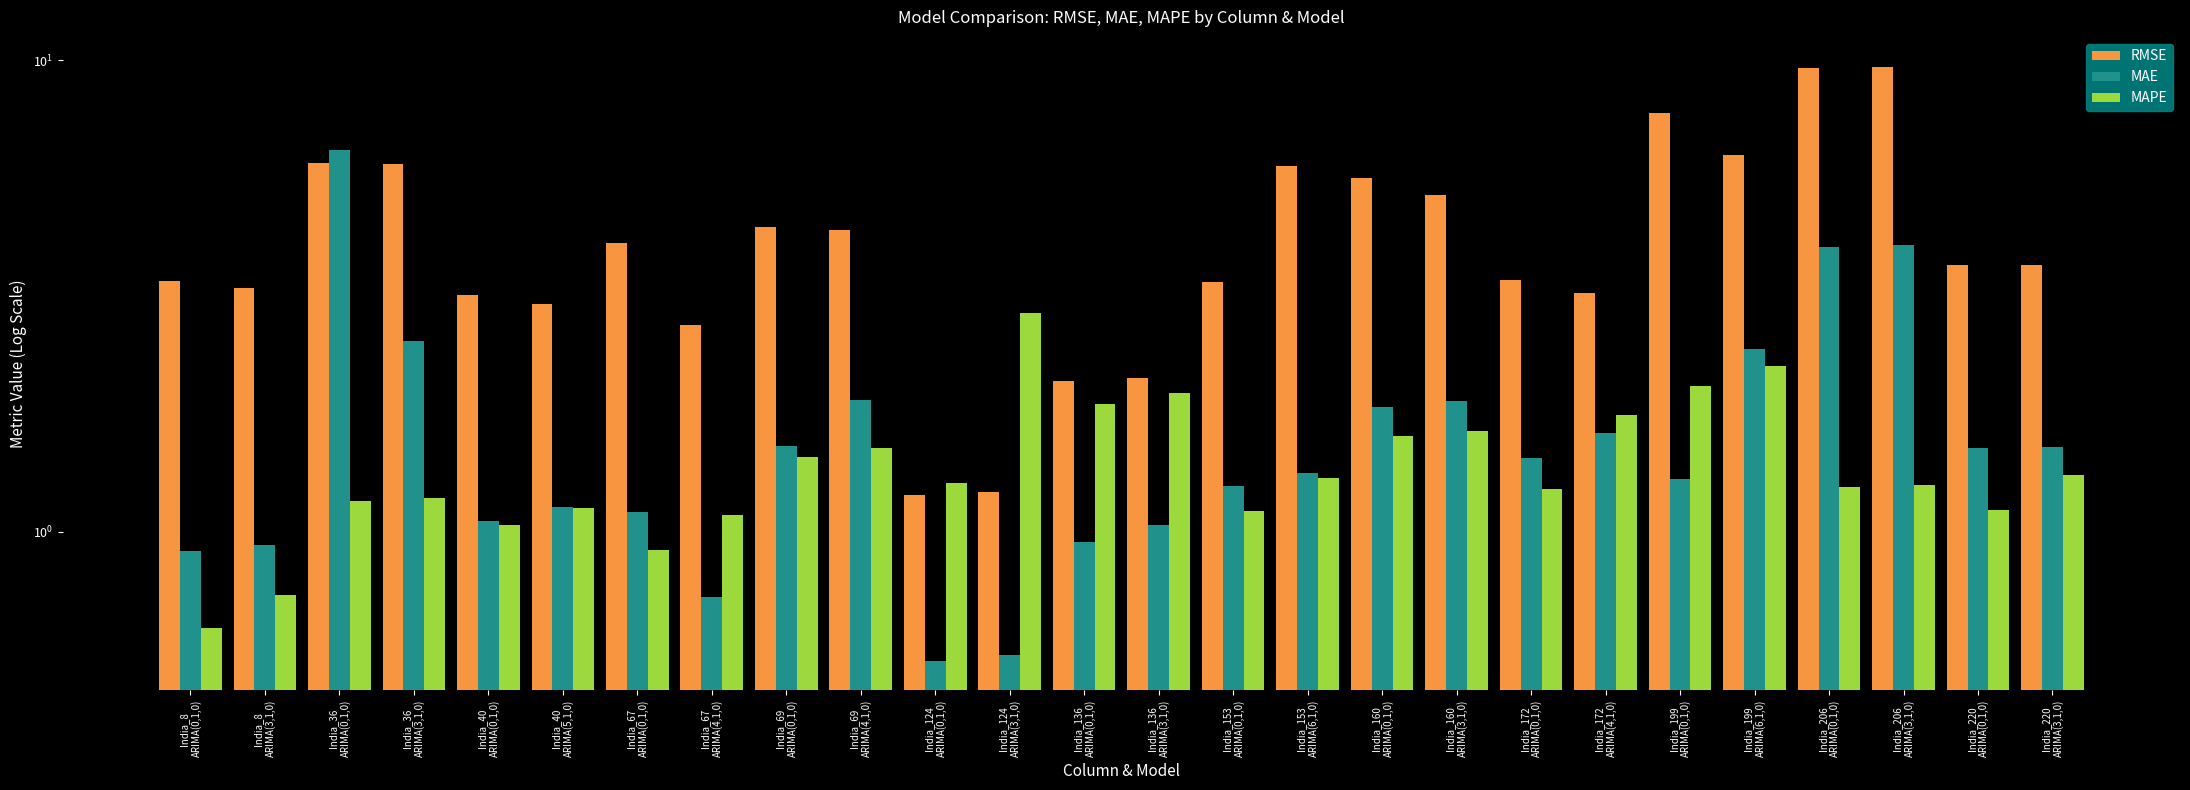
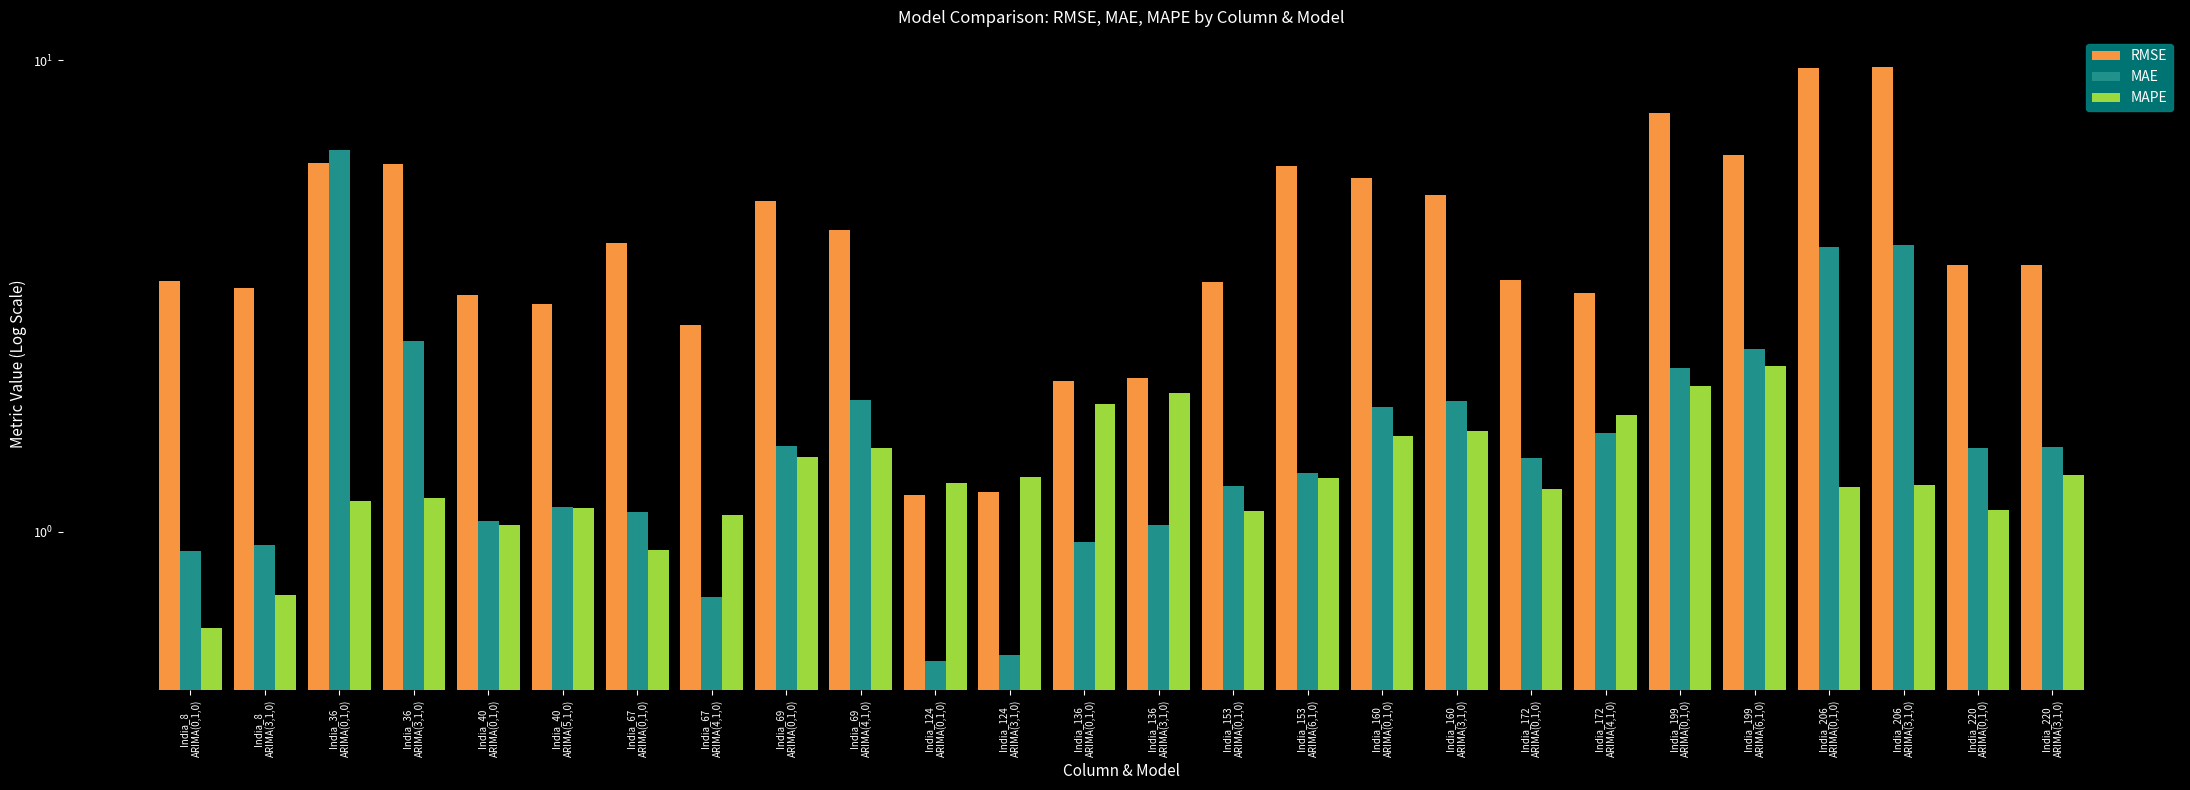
  {
    "RMSE": {
      "India_8 ARIMA(0,1,0)": 3.4,
      "India_8 ARIMA(3,1,0)": 3.3,
      "India_36 ARIMA(0,1,0)": 6.0,
      "India_36 ARIMA(3,1,0)": 6.0,
      "India_40 ARIMA(0,1,0)": 3.2,
      "India_40 ARIMA(5,1,0)": 3.0,
      "India_67 ARIMA(0,1,0)": 4.1,
      "India_67 ARIMA(4,1,0)": 2.7,
-     "India_69 ARIMA(0,1,0)": 4.4,
+     "India_69 ARIMA(0,1,0)": 5.0,
      "India_69 ARIMA(4,1,0)": 4.4,
      "India_124 ARIMA(0,1,0)": 1.2,
      "India_124 ARIMA(3,1,0)": 1.2,
      "India_136 ARIMA(0,1,0)": 2.1,
      "India_136 ARIMA(3,1,0)": 2.1,
      "India_153 ARIMA(0,1,0)": 3.4,
      "India_153 ARIMA(6,1,0)": 6.0,
      "India_160 ARIMA(0,1,0)": 5.6,
      "India_160 ARIMA(3,1,0)": 5.2,
      "India_172 ARIMA(0,1,0)": 3.4,
      "India_172 ARIMA(4,1,0)": 3.2,
      "India_199 ARIMA(0,1,0)": 7.7,
      "India_199 ARIMA(6,1,0)": 6.3,
      "India_206 ARIMA(0,1,0)": 9.6,
      "India_206 ARIMA(3,1,0)": 9.7,
      "India_220 ARIMA(0,1,0)": 3.7,
      "India_220 ARIMA(3,1,0)": 3.7
    },
    "MAE": {
      "India_8 ARIMA(0,1,0)": 0.91,
      "India_8 ARIMA(3,1,0)": 0.94,
      "India_36 ARIMA(0,1,0)": 6.4,
      "India_36 ARIMA(3,1,0)": 2.5,
      "India_40 ARIMA(0,1,0)": 1.05,
      "India_40 ARIMA(5,1,0)": 1.13,
      "India_67 ARIMA(0,1,0)": 1.10,
      "India_67 ARIMA(4,1,0)": 0.73,
      "India_69 ARIMA(0,1,0)": 1.52,
      "India_69 ARIMA(4,1,0)": 1.90,
      "India_124 ARIMA(0,1,0)": 0.53,
      "India_124 ARIMA(3,1,0)": 0.55,
      "India_136 ARIMA(0,1,0)": 0.95,
      "India_136 ARIMA(3,1,0)": 1.04,
      "India_153 ARIMA(0,1,0)": 1.25,
      "India_153 ARIMA(6,1,0)": 1.33,
      "India_160 ARIMA(0,1,0)": 1.84,
      "India_160 ARIMA(3,1,0)": 1.90,
      "India_172 ARIMA(0,1,0)": 1.44,
      "India_172 ARIMA(4,1,0)": 1.62,
-     "India_199 ARIMA(0,1,0)": 1.29,
+     "India_199 ARIMA(0,1,0)": 2.2,
      "India_199 ARIMA(6,1,0)": 2.4,
      "India_206 ARIMA(0,1,0)": 4.0,
      "India_206 ARIMA(3,1,0)": 4.1,
      "India_220 ARIMA(0,1,0)": 1.50,
      "India_220 ARIMA(3,1,0)": 1.52
    },
    "MAPE": {
      "India_8 ARIMA(0,1,0)": 0.63,
      "India_8 ARIMA(3,1,0)": 0.73,
      "India_36 ARIMA(0,1,0)": 1.16,
      "India_36 ARIMA(3,1,0)": 1.18,
      "India_40 ARIMA(0,1,0)": 1.04,
      "India_40 ARIMA(5,1,0)": 1.12,
      "India_67 ARIMA(0,1,0)": 0.91,
      "India_67 ARIMA(4,1,0)": 1.08,
      "India_69 ARIMA(0,1,0)": 1.44,
      "India_69 ARIMA(4,1,0)": 1.50,
      "India_124 ARIMA(0,1,0)": 1.27,
-     "India_124 ARIMA(3,1,0)": 2.9,
+     "India_124 ARIMA(3,1,0)": 1.30,
      "India_136 ARIMA(0,1,0)": 1.86,
      "India_136 ARIMA(3,1,0)": 1.96,
      "India_153 ARIMA(0,1,0)": 1.11,
      "India_153 ARIMA(6,1,0)": 1.30,
      "India_160 ARIMA(0,1,0)": 1.59,
      "India_160 ARIMA(3,1,0)": 1.64,
      "India_172 ARIMA(0,1,0)": 1.23,
      "India_172 ARIMA(4,1,0)": 1.77,
      "India_199 ARIMA(0,1,0)": 2.04,
      "India_199 ARIMA(6,1,0)": 2.2,
      "India_206 ARIMA(0,1,0)": 1.24,
      "India_206 ARIMA(3,1,0)": 1.26,
      "India_220 ARIMA(0,1,0)": 1.11,
      "India_220 ARIMA(3,1,0)": 1.32
    }
  }
